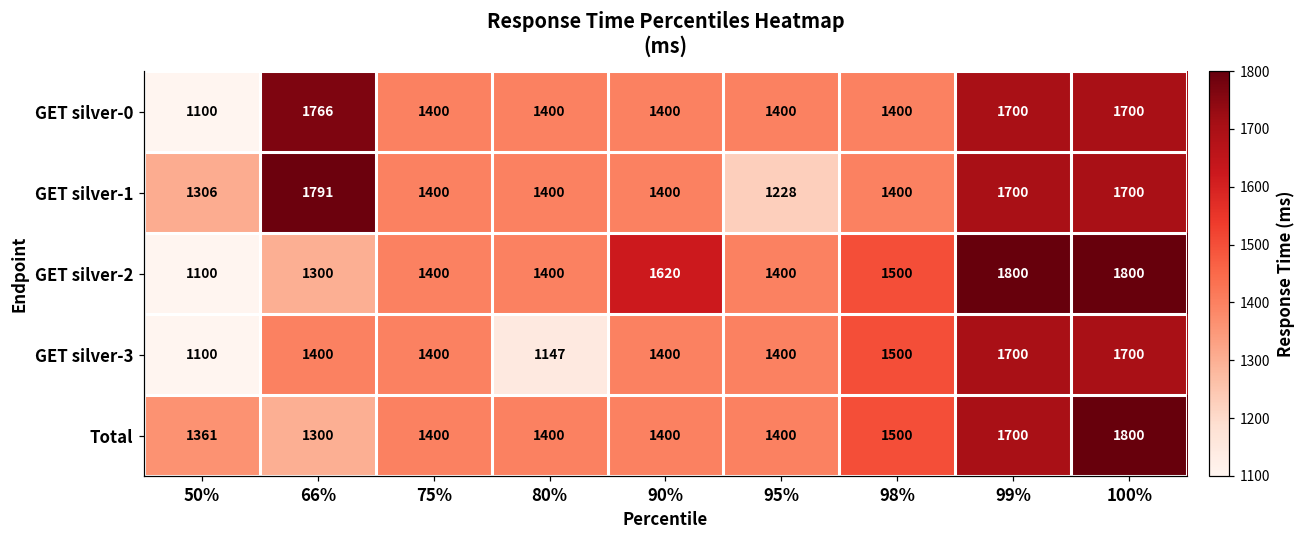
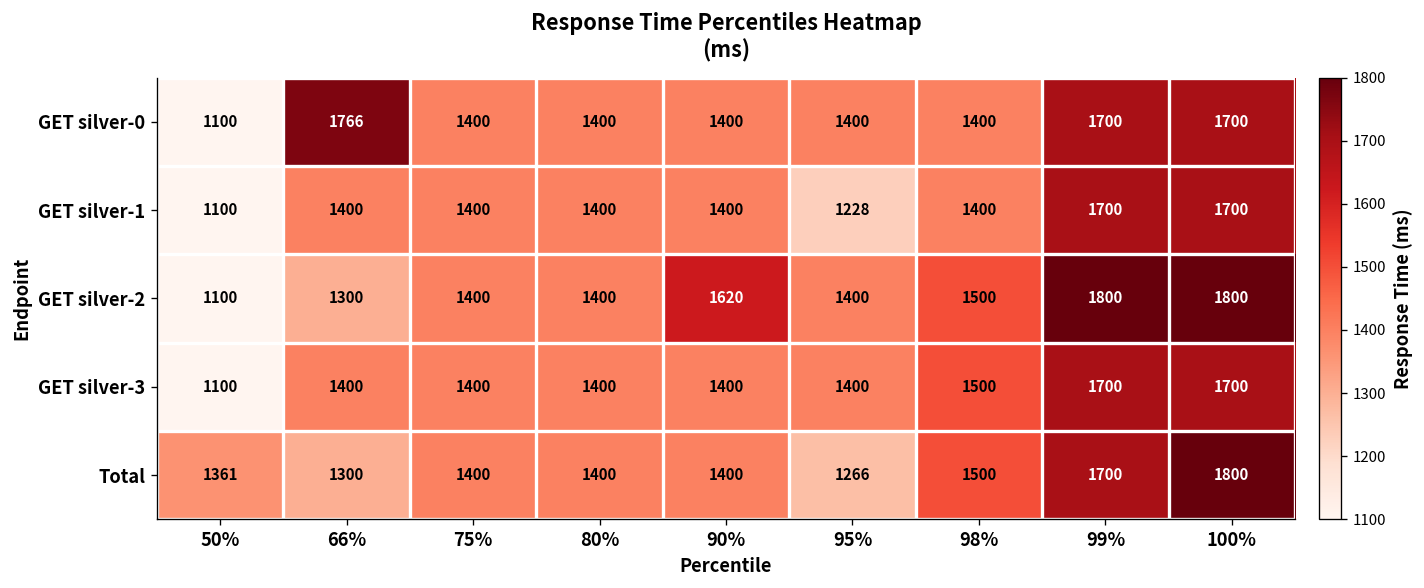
  {
    "GET silver-0": {
      "50%": 1100,
      "66%": 1766,
      "75%": 1400,
      "80%": 1400,
      "90%": 1400,
      "95%": 1400,
      "98%": 1400,
      "99%": 1700,
      "100%": 1700
    },
    "GET silver-1": {
-     "50%": 1306,
-     "66%": 1791,
+     "50%": 1100,
+     "66%": 1400,
      "75%": 1400,
      "80%": 1400,
      "90%": 1400,
      "95%": 1228,
      "98%": 1400,
      "99%": 1700,
      "100%": 1700
    },
    "GET silver-2": {
      "50%": 1100,
      "66%": 1300,
      "75%": 1400,
      "80%": 1400,
      "90%": 1620,
      "95%": 1400,
      "98%": 1500,
      "99%": 1800,
      "100%": 1800
    },
    "GET silver-3": {
      "50%": 1100,
      "66%": 1400,
      "75%": 1400,
-     "80%": 1147,
+     "80%": 1400,
      "90%": 1400,
      "95%": 1400,
      "98%": 1500,
      "99%": 1700,
      "100%": 1700
    },
    "Total": {
      "50%": 1361,
      "66%": 1300,
      "75%": 1400,
      "80%": 1400,
      "90%": 1400,
-     "95%": 1400,
+     "95%": 1266,
      "98%": 1500,
      "99%": 1700,
      "100%": 1800
    }
  }
